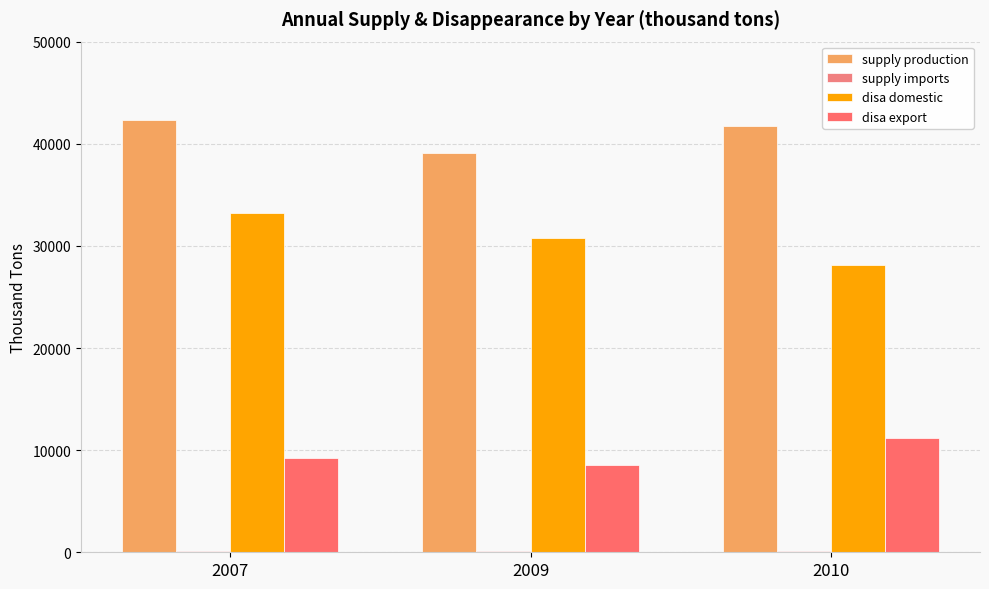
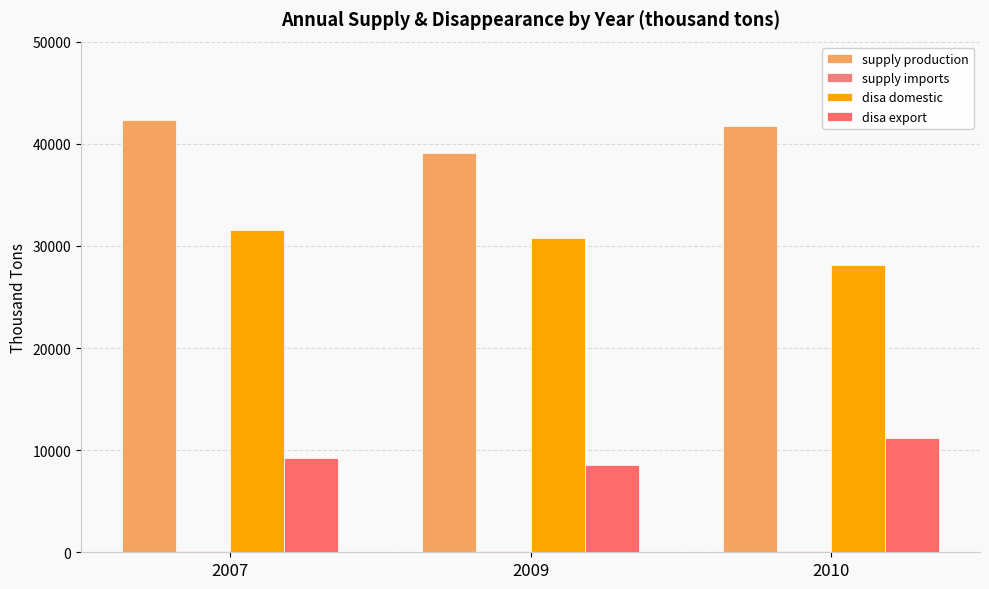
  {
    "disa domestic": {
-     "2007": 33200,
+     "2007": 31500,
      "2009": 30800,
      "2010": 28100
    }
  }
